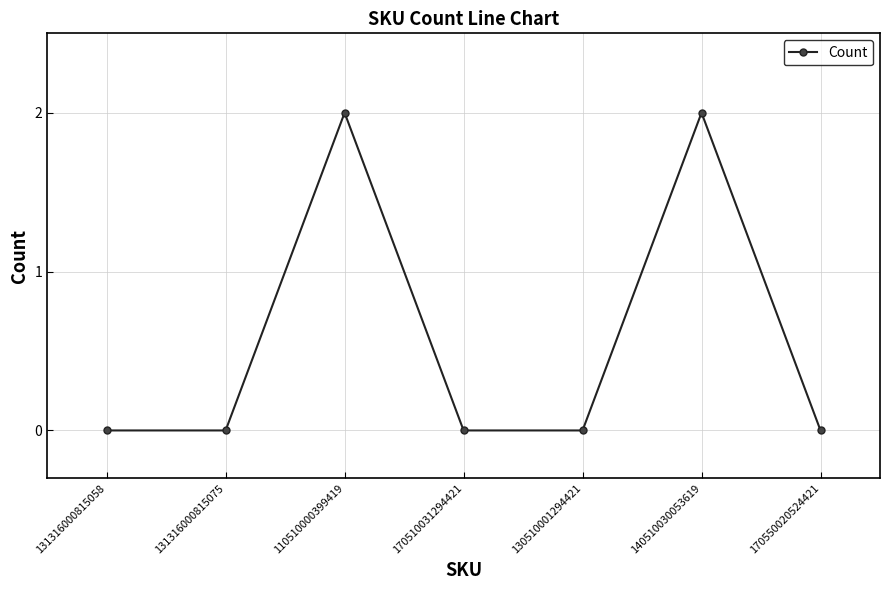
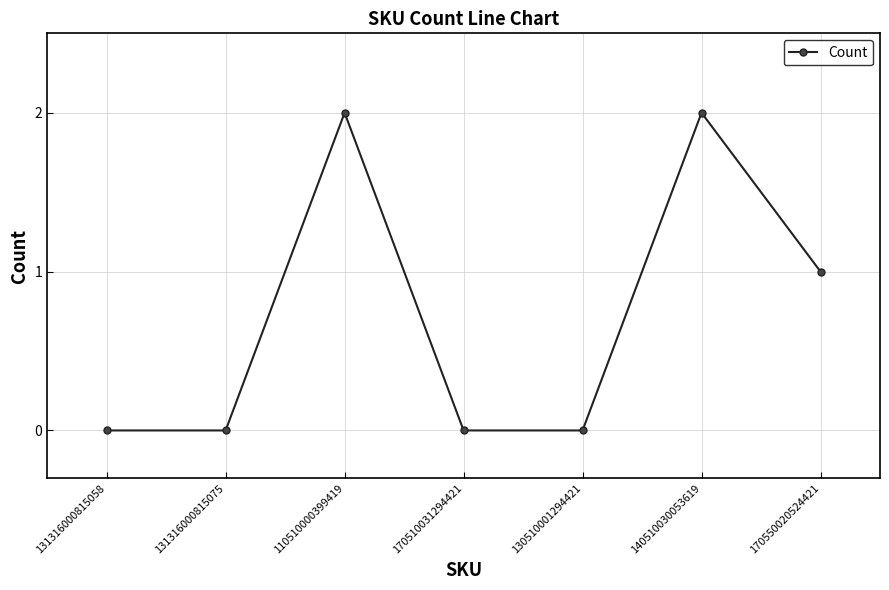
  {
    "131316000815058": 0,
    "131316000815075": 0,
    "110510000399419": 2,
    "170510031294421": 0,
    "130510001294421": 0,
    "140510030053619": 2,
-   "170550020524421": 0
+   "170550020524421": 1
  }
